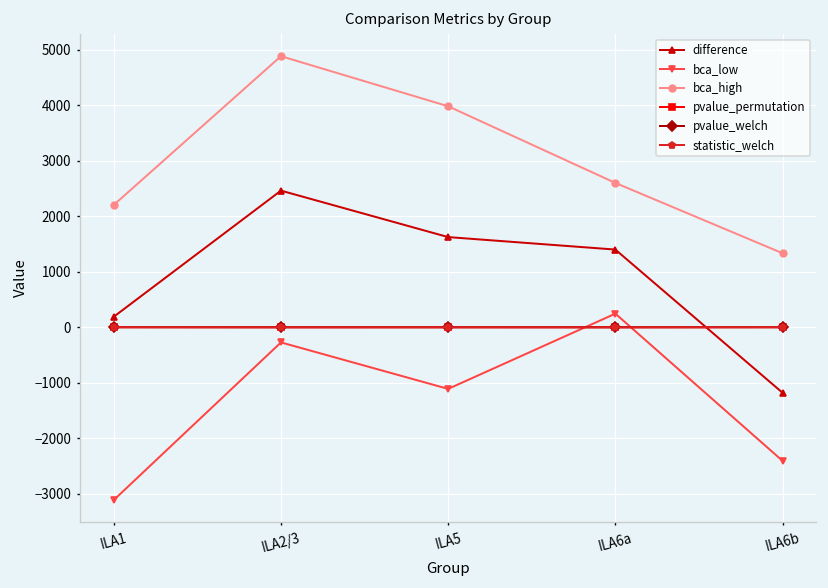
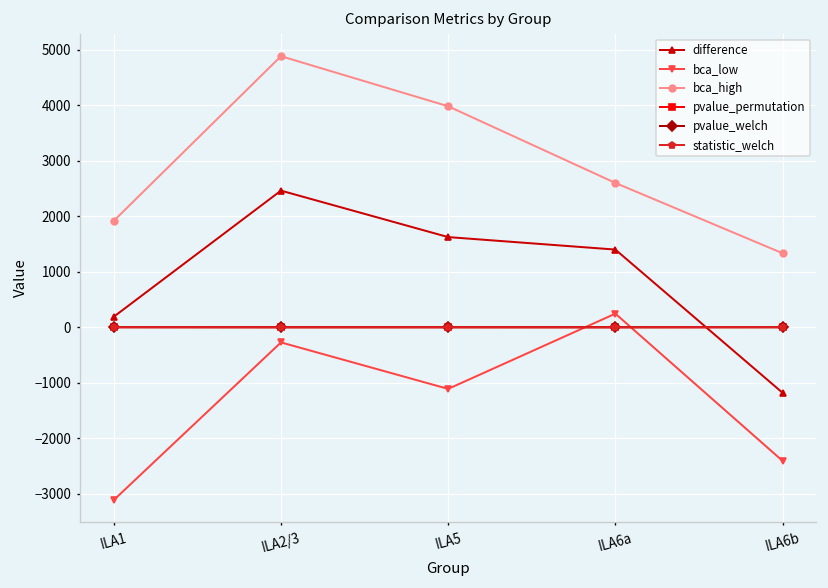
  {
    "bca_high": {
-     "ILA1": 2200,
+     "ILA1": 1900,
      "ILA2/3": 4900,
      "ILA5": 4000,
      "ILA6a": 2600,
      "ILA6b": 1300
    }
  }
